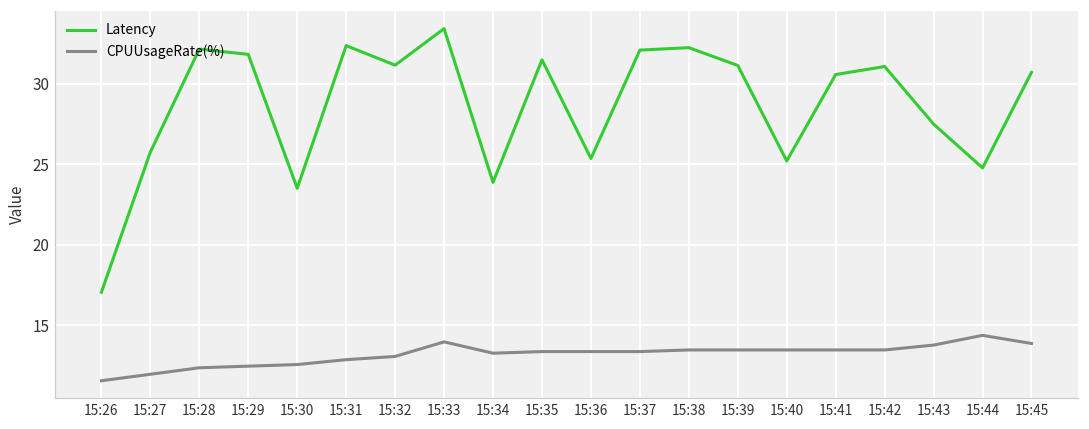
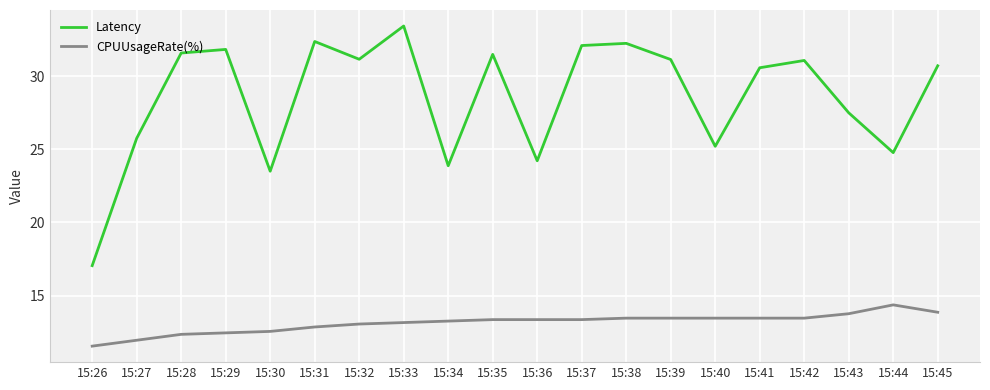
  {
    "Latency": {
      "15:26": 17.0,
      "15:27": 25.7,
-     "15:28": 32.1,
+     "15:28": 31.6,
      "15:29": 31.8,
      "15:30": 23.5,
      "15:31": 32.4,
      "15:32": 31.1,
      "15:33": 33.4,
      "15:34": 23.9,
      "15:35": 31.5,
-     "15:36": 25.4,
+     "15:36": 24.2,
      "15:37": 32.1,
      "15:38": 32.2,
      "15:39": 31.1,
      "15:40": 25.2,
      "15:41": 30.6,
      "15:42": 31.1,
      "15:43": 27.5,
      "15:44": 24.8,
      "15:45": 30.7
    },
    "CPUUsageRate(%)": {
      "15:26": 11.5,
      "15:27": 11.9,
      "15:28": 12.3,
      "15:29": 12.4,
      "15:30": 12.5,
      "15:31": 12.8,
      "15:32": 13.0,
-     "15:33": 14.0,
+     "15:33": 13.2,
      "15:34": 13.3,
      "15:35": 13.4,
      "15:36": 13.4,
      "15:37": 13.4,
      "15:38": 13.5,
      "15:39": 13.5,
      "15:40": 13.5,
      "15:41": 13.5,
      "15:42": 13.5,
      "15:43": 13.8,
      "15:44": 14.4,
      "15:45": 13.9
    }
  }
